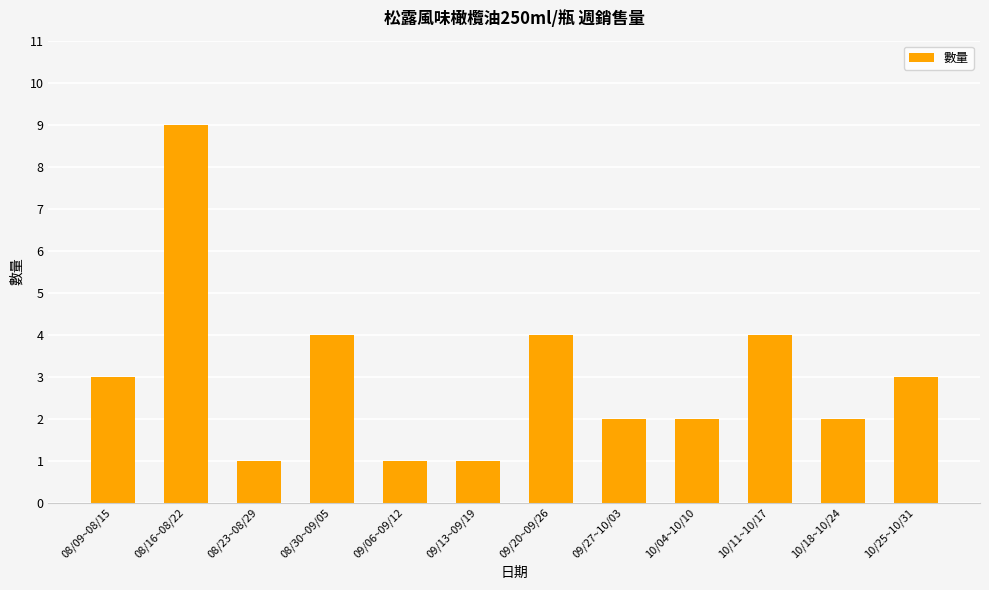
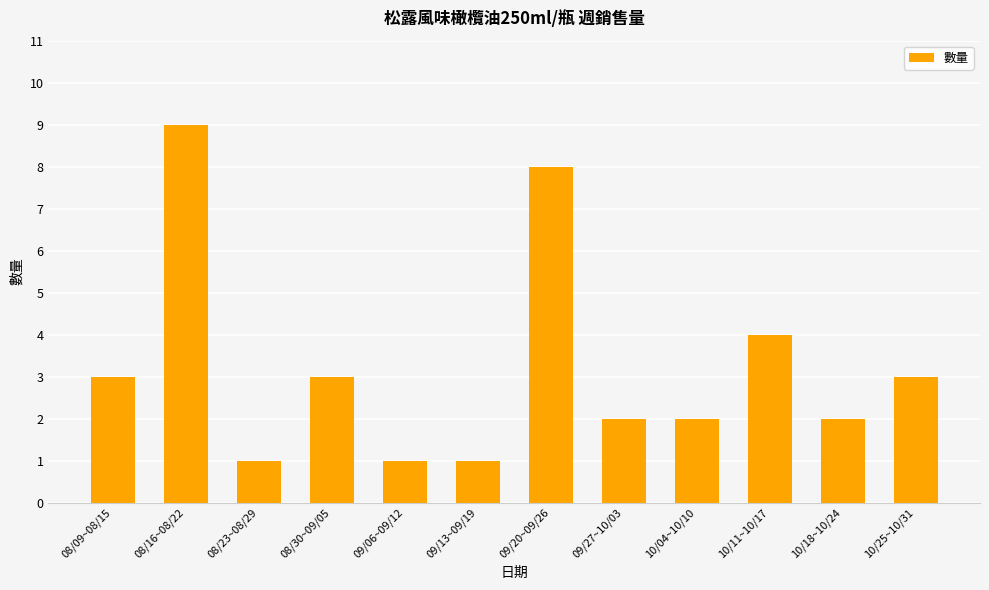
  {
    "08/09~08/15": 3,
    "08/16~08/22": 9,
    "08/23~08/29": 1,
-   "08/30~09/05": 4,
+   "08/30~09/05": 3,
    "09/06~09/12": 1,
    "09/13~09/19": 1,
-   "09/20~09/26": 4,
+   "09/20~09/26": 8,
    "09/27~10/03": 2,
    "10/04~10/10": 2,
    "10/11~10/17": 4,
    "10/18~10/24": 2,
    "10/25~10/31": 3
  }
